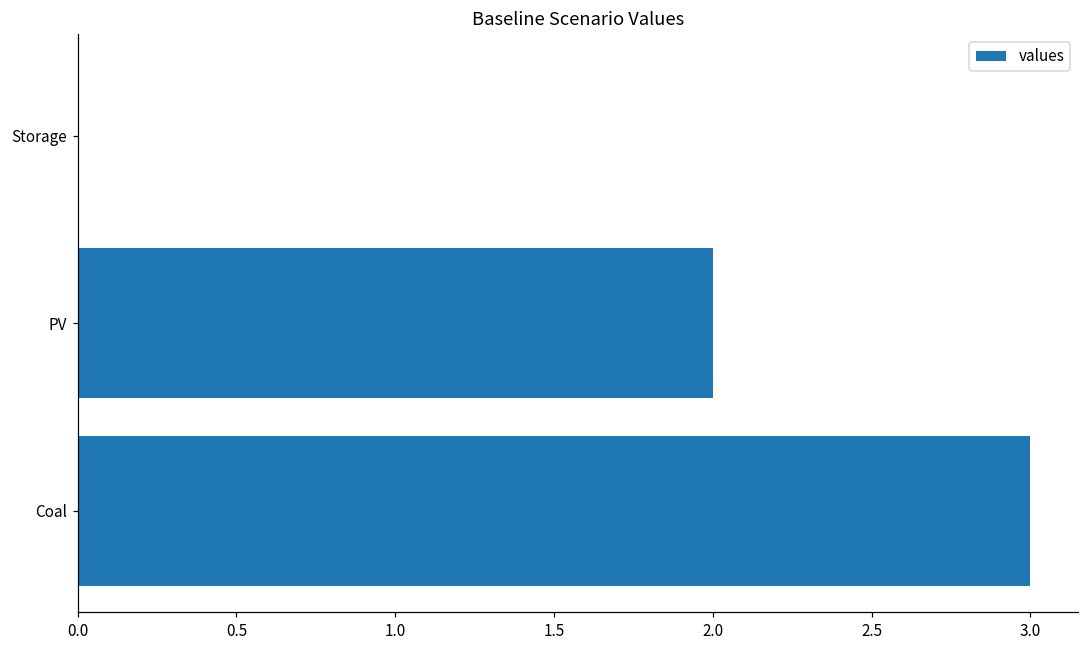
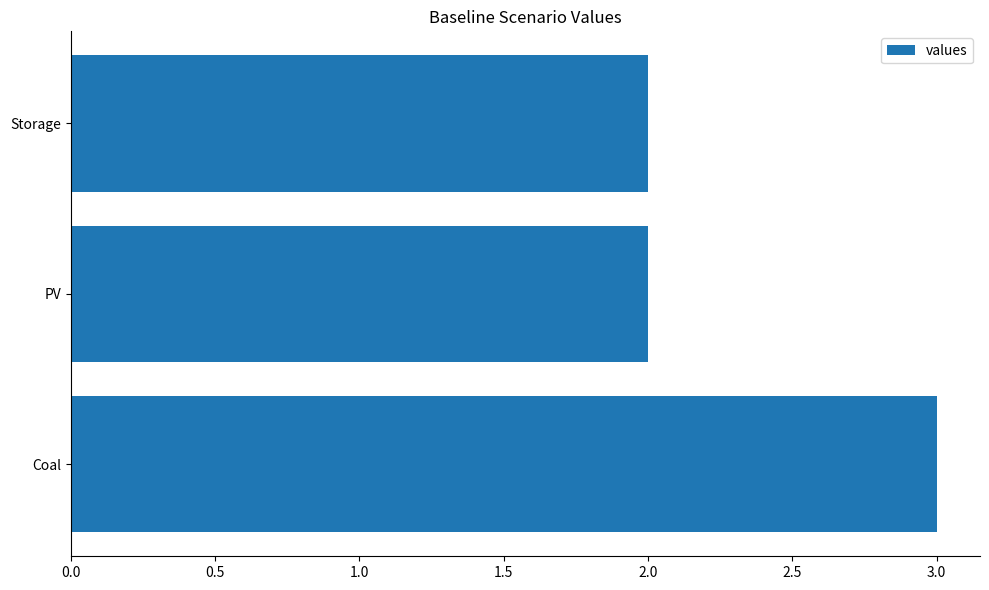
  {
-   "Storage": 0,
+   "Storage": 2,
    "PV": 2,
    "Coal": 3
  }
